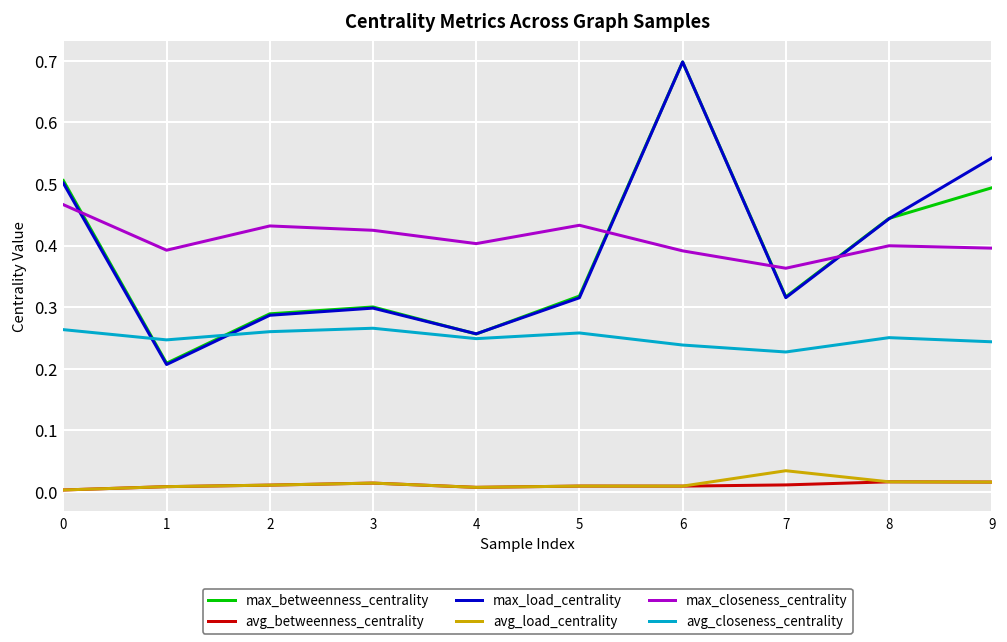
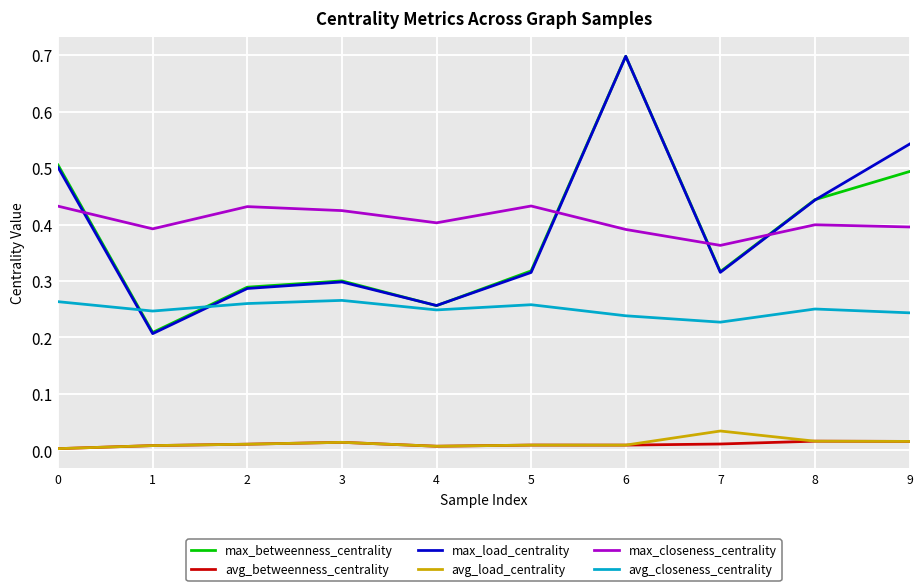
  {
    "max_betweenness_centrality": {
      "9": 0.49
    },
    "avg_betweenness_centrality": {
      "7": 0.01
    },
    "max_load_centrality": {
      "9": 0.54
    },
    "avg_load_centrality": {
      "7": 0.03
    },
    "max_closeness_centrality": {
-     "0": 0.47,
+     "0": 0.43,
      "1": 0.39,
      "2": 0.43,
      "3": 0.42,
      "4": 0.40,
      "5": 0.43,
      "6": 0.39,
      "7": 0.36,
      "8": 0.40,
      "9": 0.40
    },
    "avg_closeness_centrality": {
      "0": 0.26,
      "1": 0.25,
      "2": 0.26,
      "3": 0.27,
      "4": 0.25,
      "5": 0.26,
      "6": 0.24,
      "7": 0.23,
      "8": 0.25,
      "9": 0.24
    }
  }
